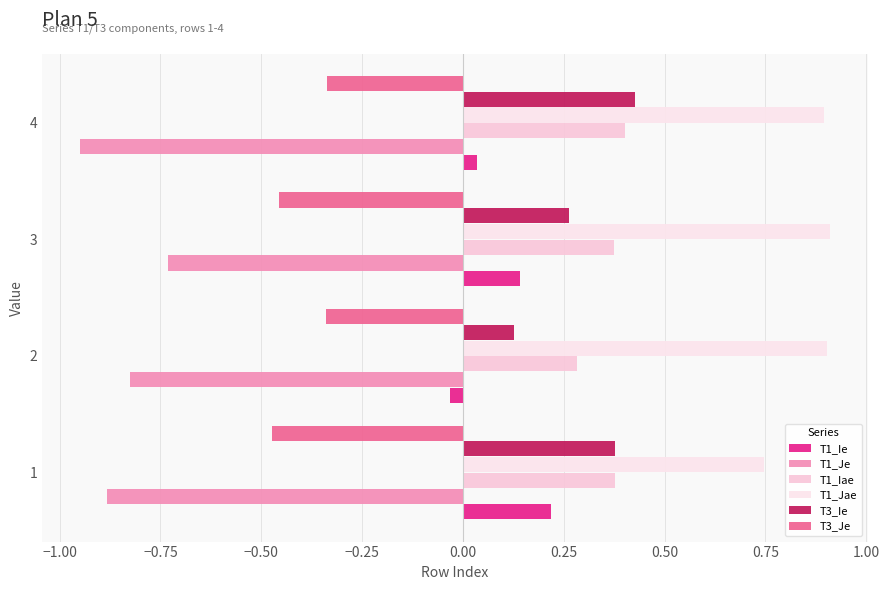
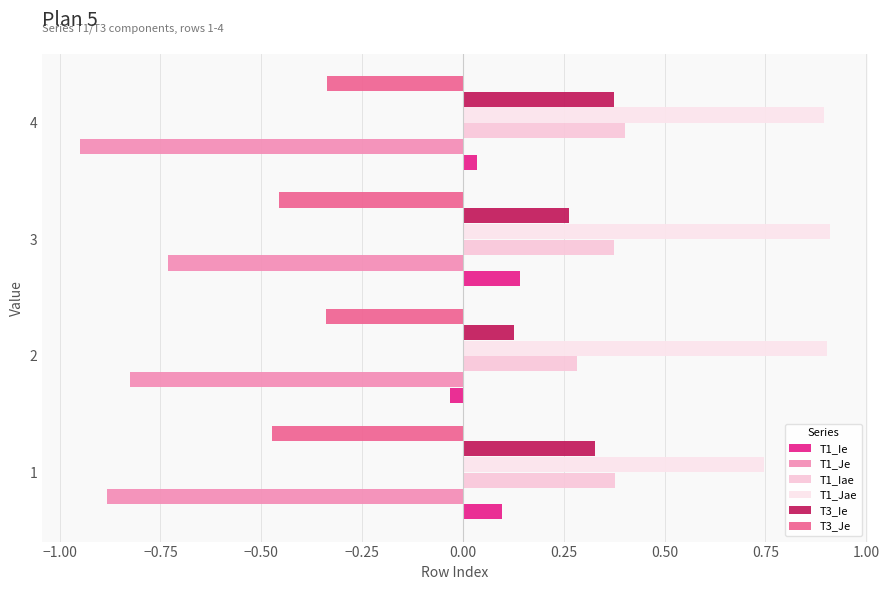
  {
    "T1_Ie": {
      "4": 0.04,
      "3": 0.14,
      "2": -0.03,
-     "1": 0.22
+     "1": 0.10
    },
    "T3_Ie": {
-     "4": 0.43,
+     "4": 0.38,
      "3": 0.26,
      "2": 0.13,
-     "1": 0.38
+     "1": 0.33
    }
  }
